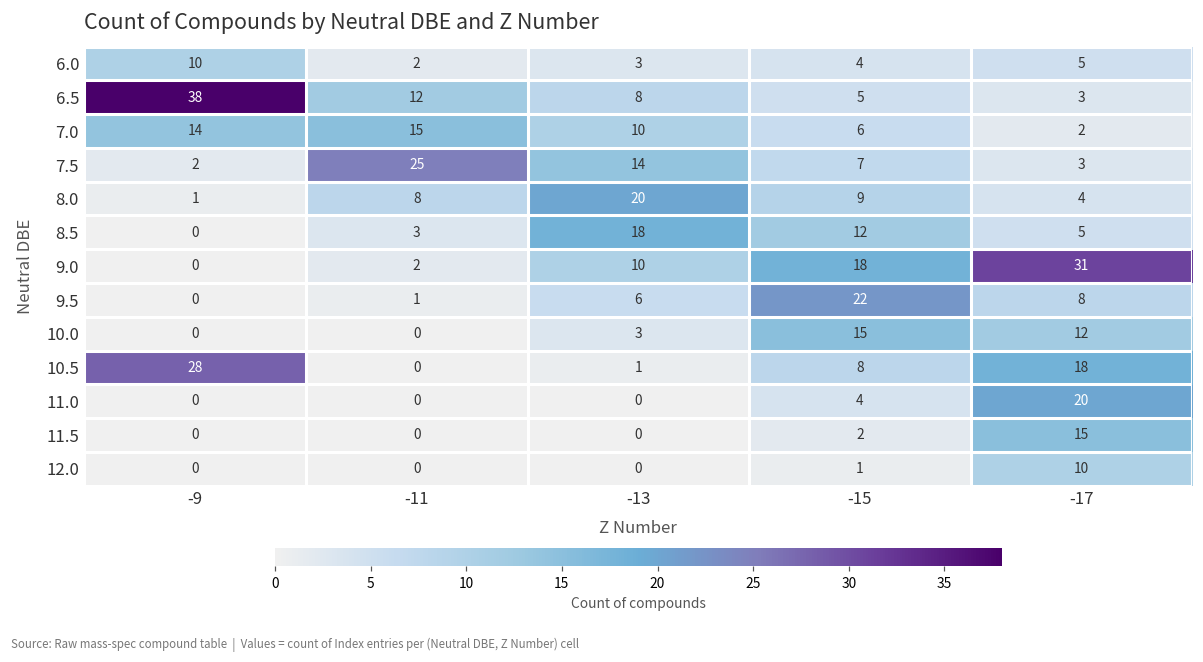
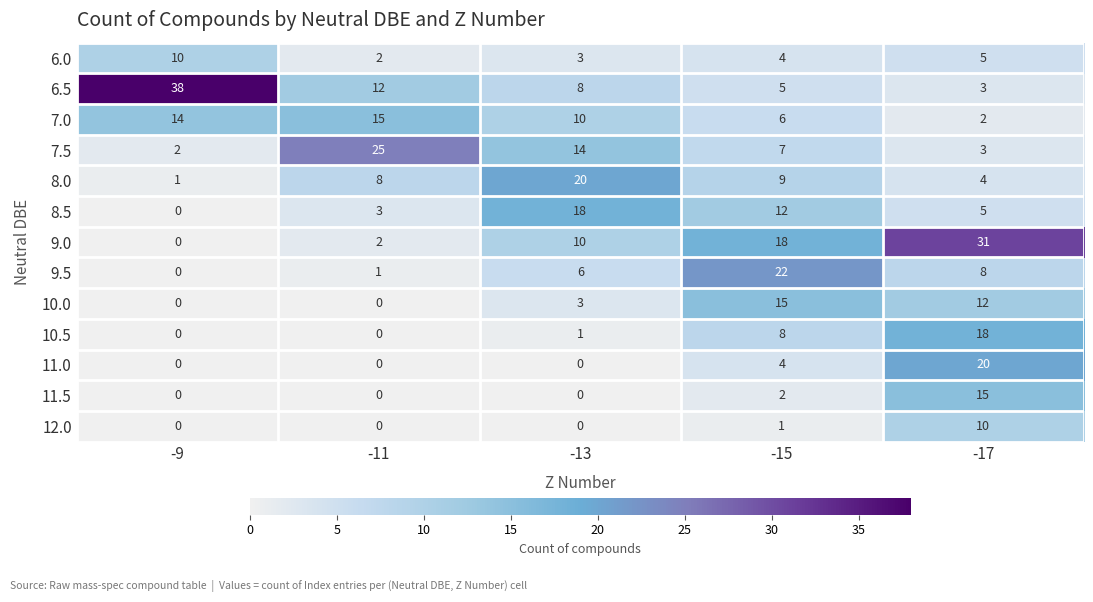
  {
    "6.0": {
      "-9": 10,
      "-11": 2,
      "-13": 3,
      "-15": 4,
      "-17": 5
    },
    "6.5": {
      "-9": 38,
      "-11": 12,
      "-13": 8,
      "-15": 5,
      "-17": 3
    },
    "7.0": {
      "-9": 14,
      "-11": 15,
      "-13": 10,
      "-15": 6,
      "-17": 2
    },
    "7.5": {
      "-9": 2,
      "-11": 25,
      "-13": 14,
      "-15": 7,
      "-17": 3
    },
    "8.0": {
      "-9": 1,
      "-11": 8,
      "-13": 20,
      "-15": 9,
      "-17": 4
    },
    "8.5": {
      "-9": 0,
      "-11": 3,
      "-13": 18,
      "-15": 12,
      "-17": 5
    },
    "9.0": {
      "-9": 0,
      "-11": 2,
      "-13": 10,
      "-15": 18,
      "-17": 31
    },
    "9.5": {
      "-9": 0,
      "-11": 1,
      "-13": 6,
      "-15": 22,
      "-17": 8
    },
    "10.0": {
      "-9": 0,
      "-11": 0,
      "-13": 3,
      "-15": 15,
      "-17": 12
    },
    "10.5": {
-     "-9": 28,
+     "-9": 0,
      "-11": 0,
      "-13": 1,
      "-15": 8,
      "-17": 18
    },
    "11.0": {
      "-9": 0,
      "-11": 0,
      "-13": 0,
      "-15": 4,
      "-17": 20
    },
    "11.5": {
      "-9": 0,
      "-11": 0,
      "-13": 0,
      "-15": 2,
      "-17": 15
    },
    "12.0": {
      "-9": 0,
      "-11": 0,
      "-13": 0,
      "-15": 1,
      "-17": 10
    }
  }
